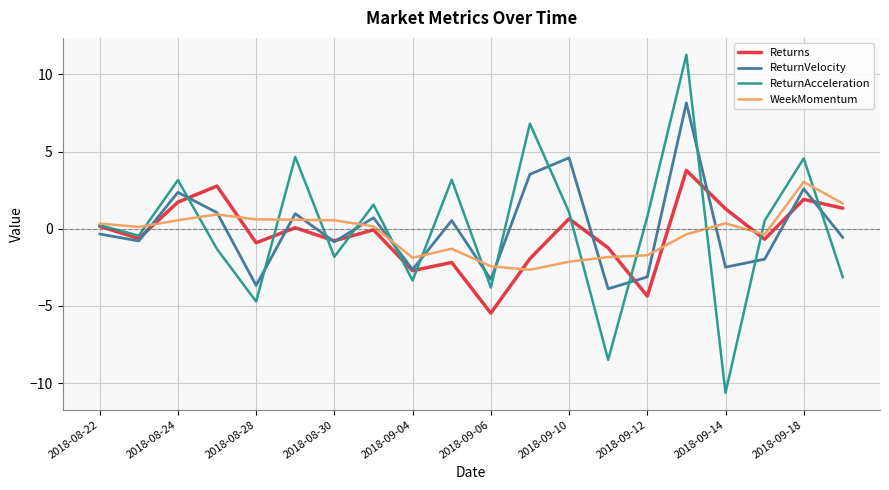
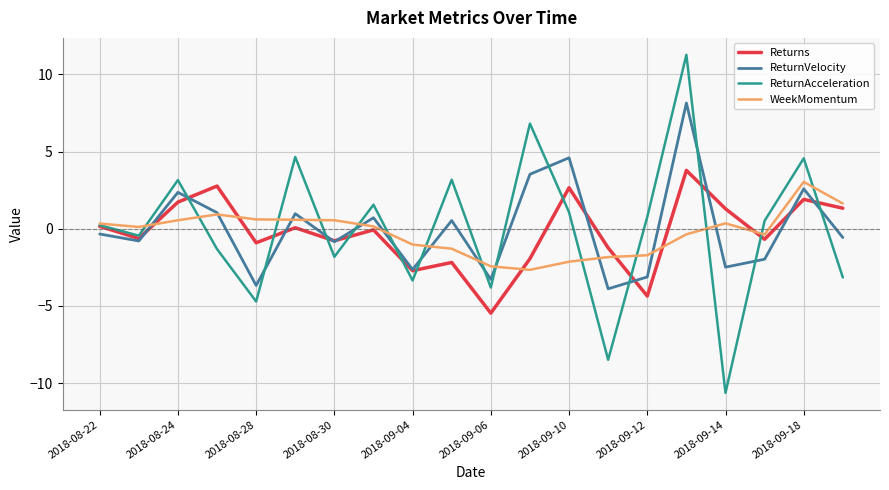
  {
    "Returns": {
      "2018-08-24": 1.7,
      "2018-08-28": -0.9,
      "2018-09-06": -5.5,
-     "2018-09-10": 0.6,
+     "2018-09-10": 2.7,
      "2018-09-12": -4.4,
      "2018-09-14": 1.3,
      "2018-09-18": 1.9
    },
    "WeekMomentum": {
      "2018-08-24": 0.5,
      "2018-08-28": 0.6,
      "2018-08-30": 0.5,
-     "2018-09-04": -1.9,
+     "2018-09-04": -1.0,
      "2018-09-06": -2.4,
      "2018-09-10": -2.1,
      "2018-09-12": -1.7,
      "2018-09-14": 0.3,
      "2018-09-18": 3.0
    }
  }
